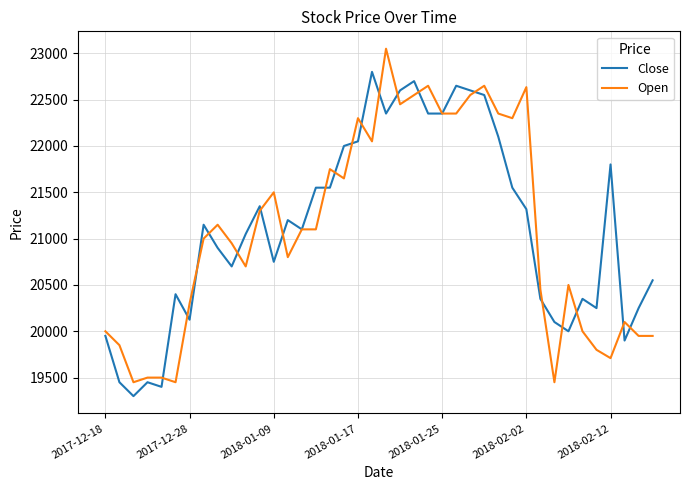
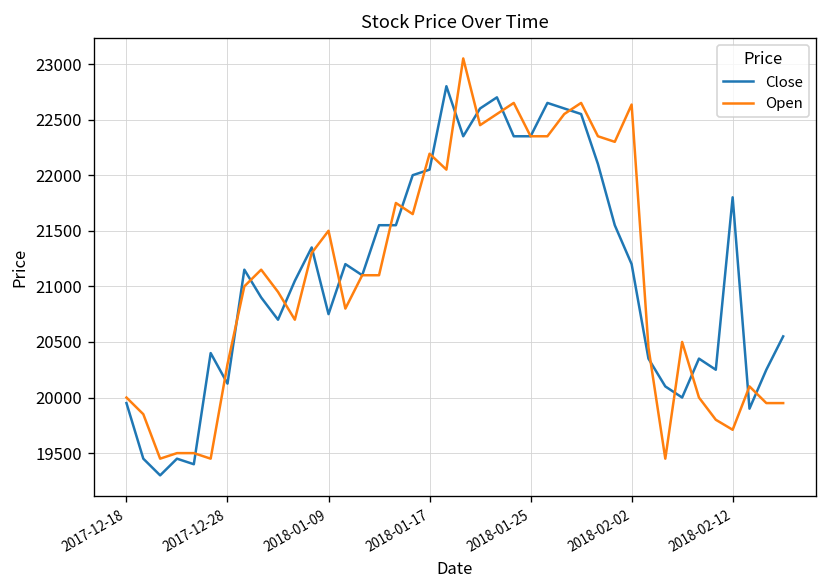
  {
    "Close": {
      "2017-12-18": 20000,
      "2017-12-28": 20100,
      "2018-01-09": 20800,
      "2018-01-17": 22100,
-     "2018-02-02": 21300,
+     "2018-02-02": 21200,
      "2018-02-12": 21800
    },
    "Open": {
      "2017-12-18": 20000,
      "2017-12-28": 20300,
      "2018-01-09": 21500,
-     "2018-01-17": 22300,
+     "2018-01-17": 22200,
      "2018-02-02": 22600,
      "2018-02-12": 19700
    }
  }
